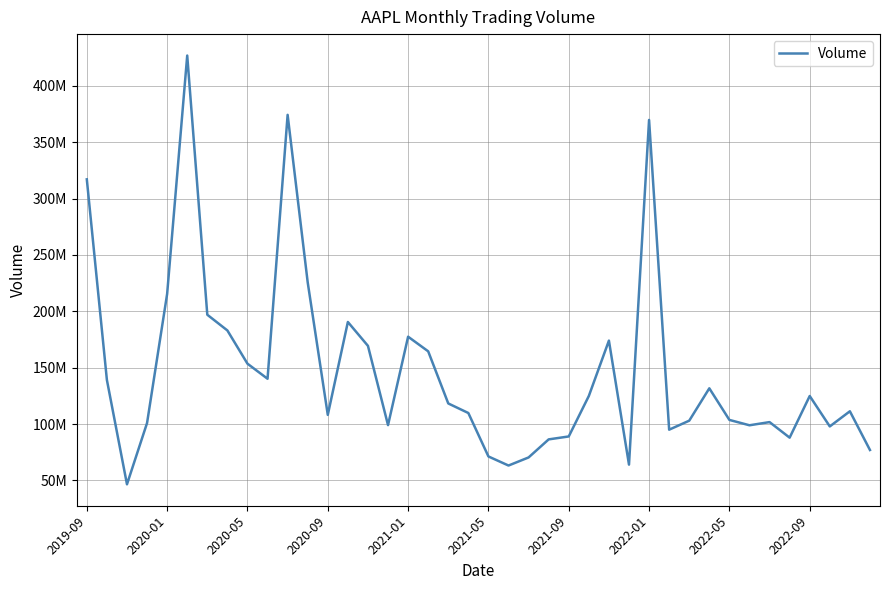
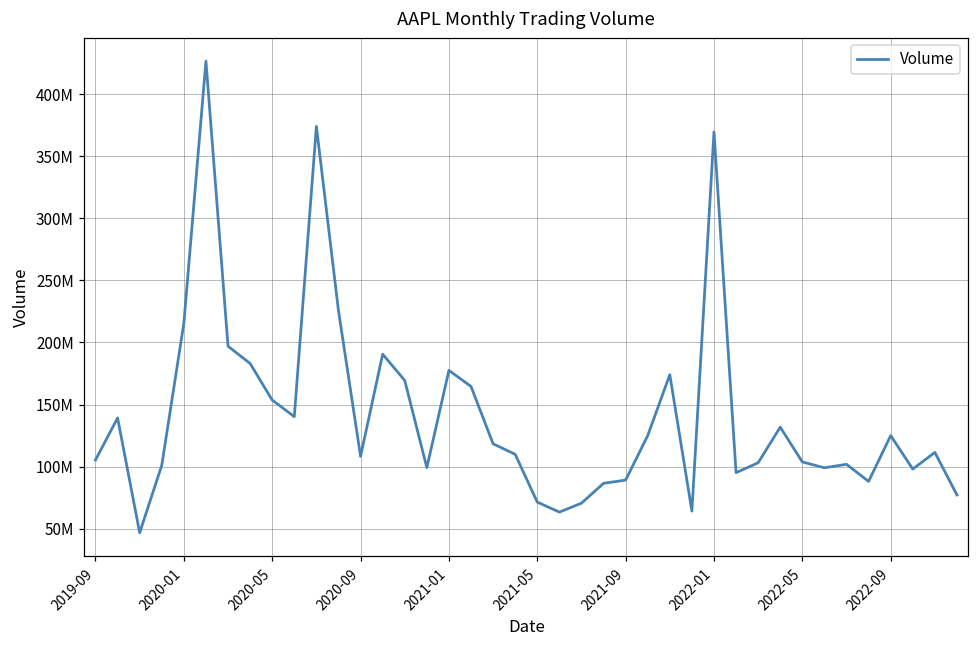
  {
-   "2019-09": 317000000,
+   "2019-09": 105000000,
    "2020-01": 216000000,
    "2020-05": 154000000,
    "2020-09": 108000000,
    "2021-01": 178000000,
    "2021-05": 71000000,
    "2021-09": 89000000,
    "2022-01": 370000000,
    "2022-05": 104000000,
    "2022-09": 125000000
  }
